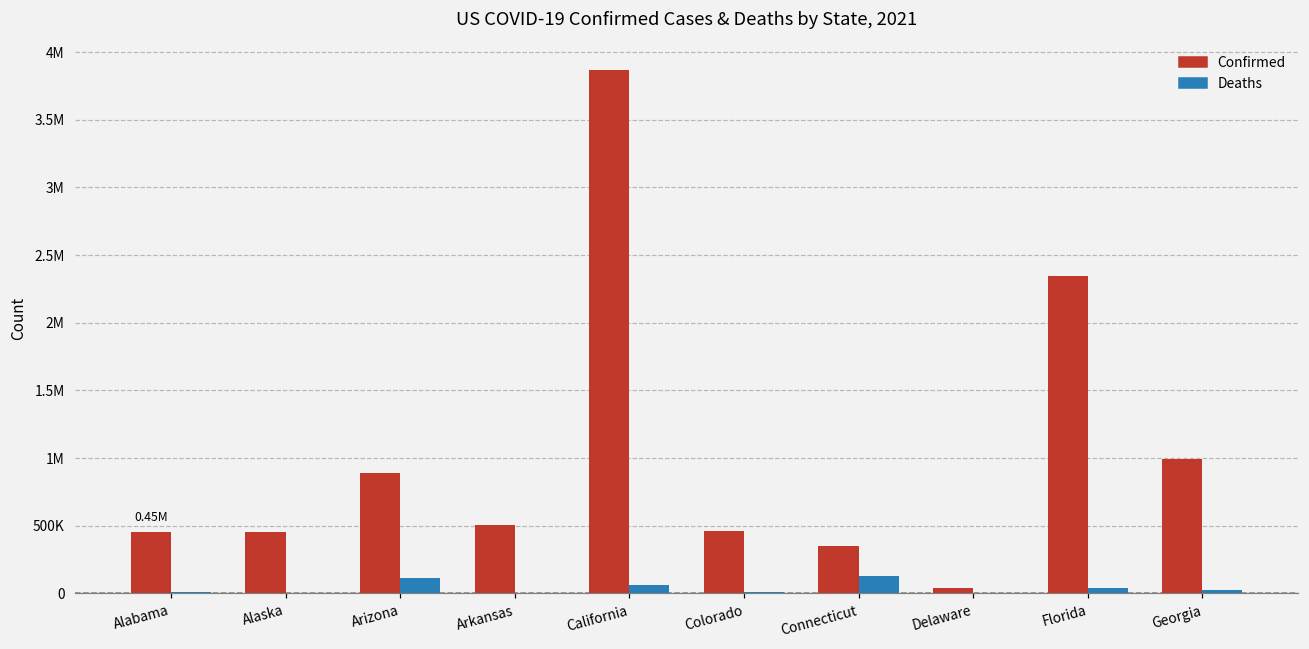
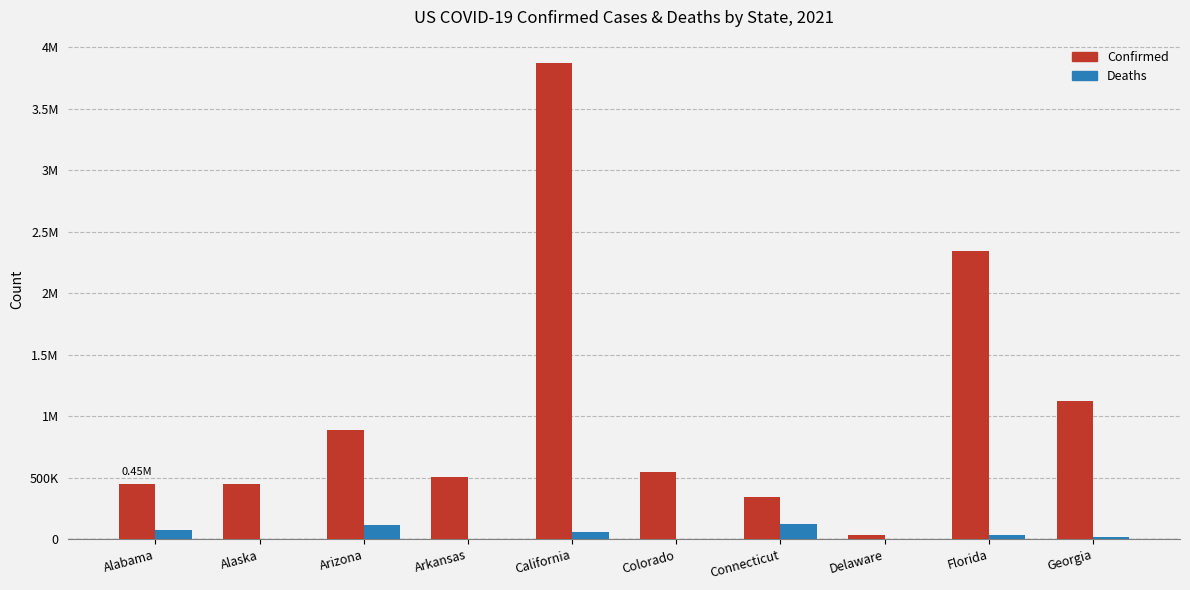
  {
    "Confirmed": {
      "Alaska": 450000,
      "Arizona": 890000,
      "Arkansas": 500000,
      "California": 3870000,
-     "Colorado": 460000,
+     "Colorado": 550000,
      "Connecticut": 350000,
      "Delaware": 40000,
      "Florida": 2340000,
-     "Georgia": 990000
+     "Georgia": 1130000
    },
    "Deaths": {
-     "Alabama": 10000,
+     "Alabama": 80000,
      "Arizona": 120000,
      "California": 60000,
      "Connecticut": 130000,
      "Florida": 40000,
      "Georgia": 20000
    }
  }
